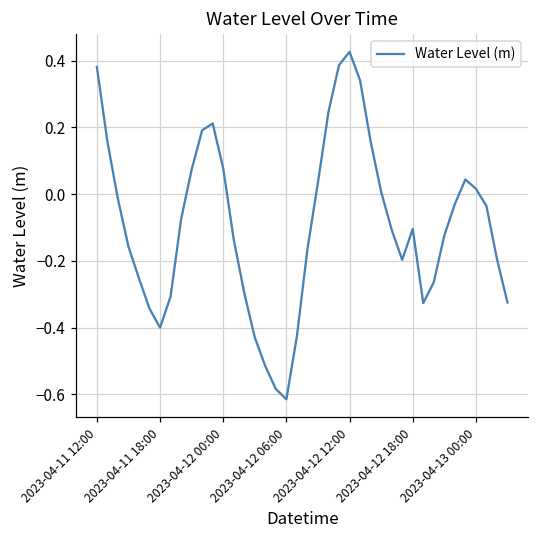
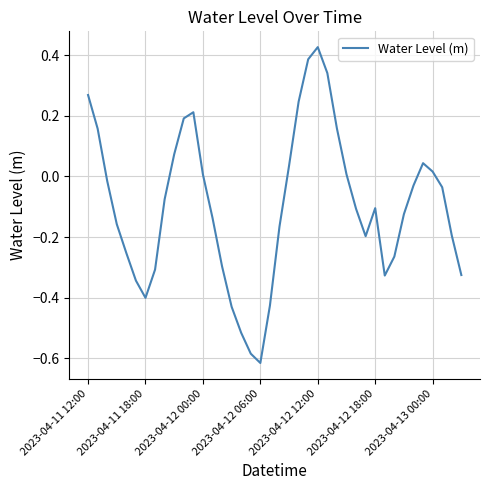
  {
-   "2023-04-11 12:00": 0.38,
+   "2023-04-11 12:00": 0.27,
    "2023-04-11 18:00": -0.40,
-   "2023-04-12 00:00": 0.08,
+   "2023-04-12 00:00": 0.01,
    "2023-04-12 06:00": -0.62,
    "2023-04-12 12:00": 0.43,
    "2023-04-12 18:00": -0.10,
    "2023-04-13 00:00": 0.02
  }
